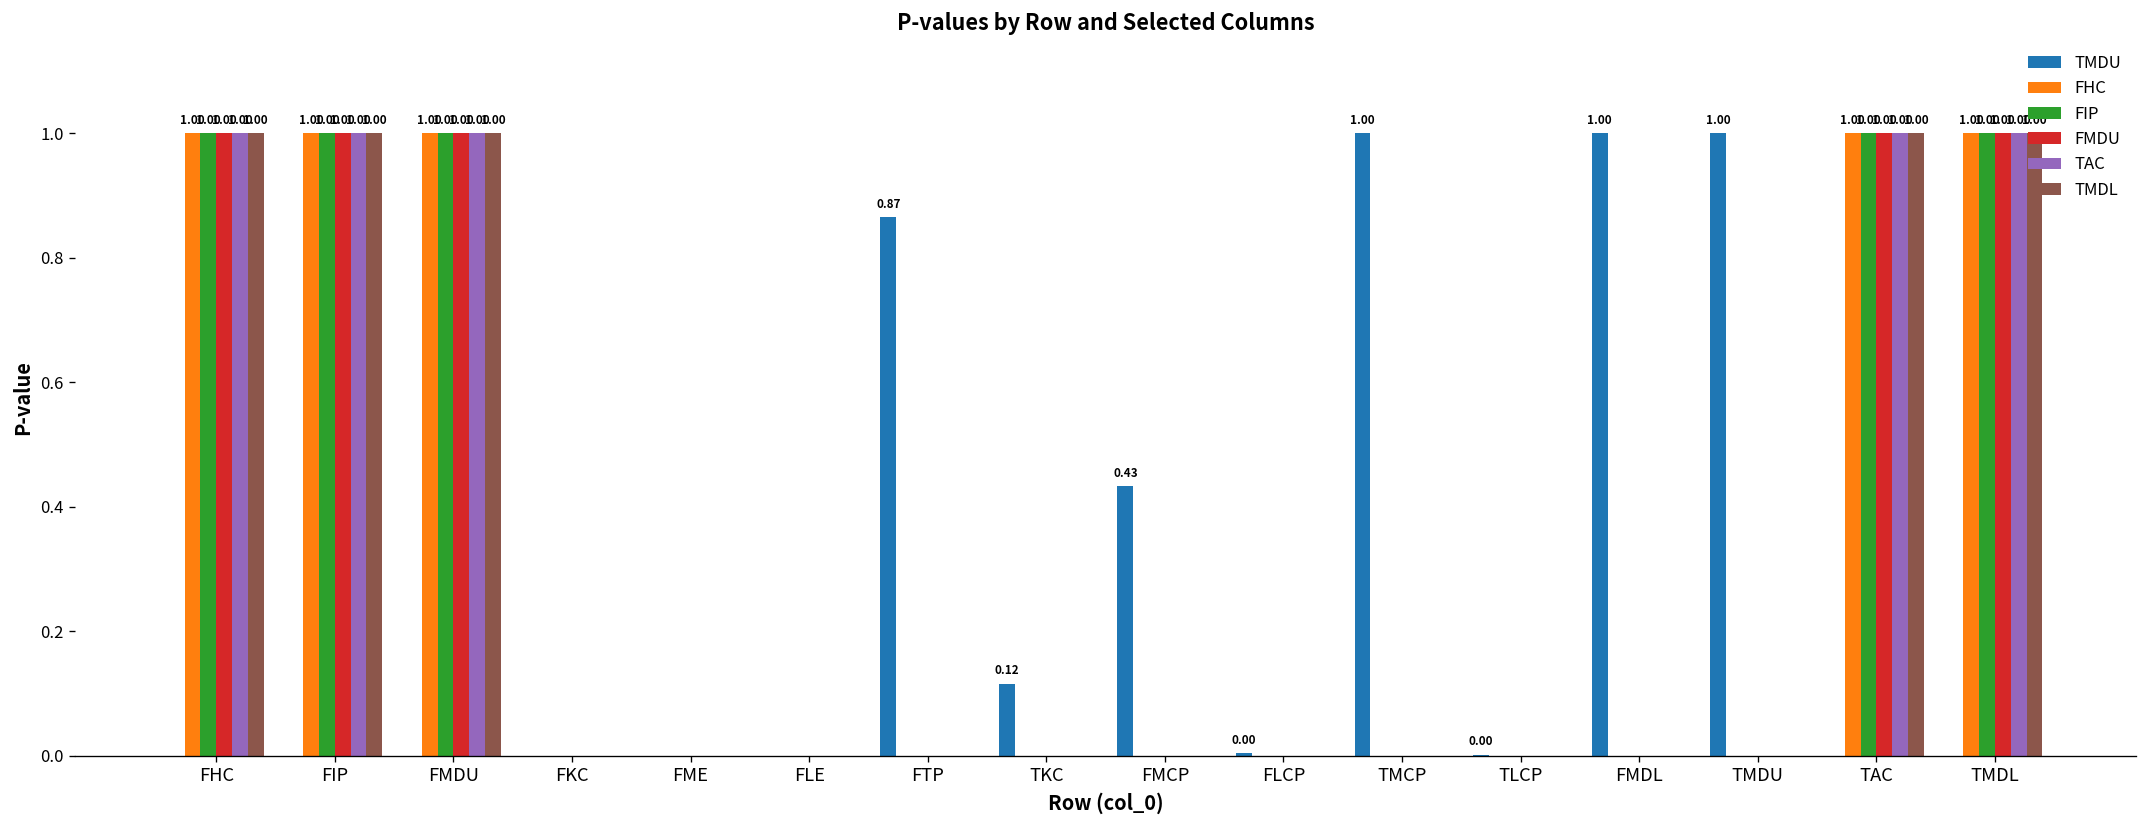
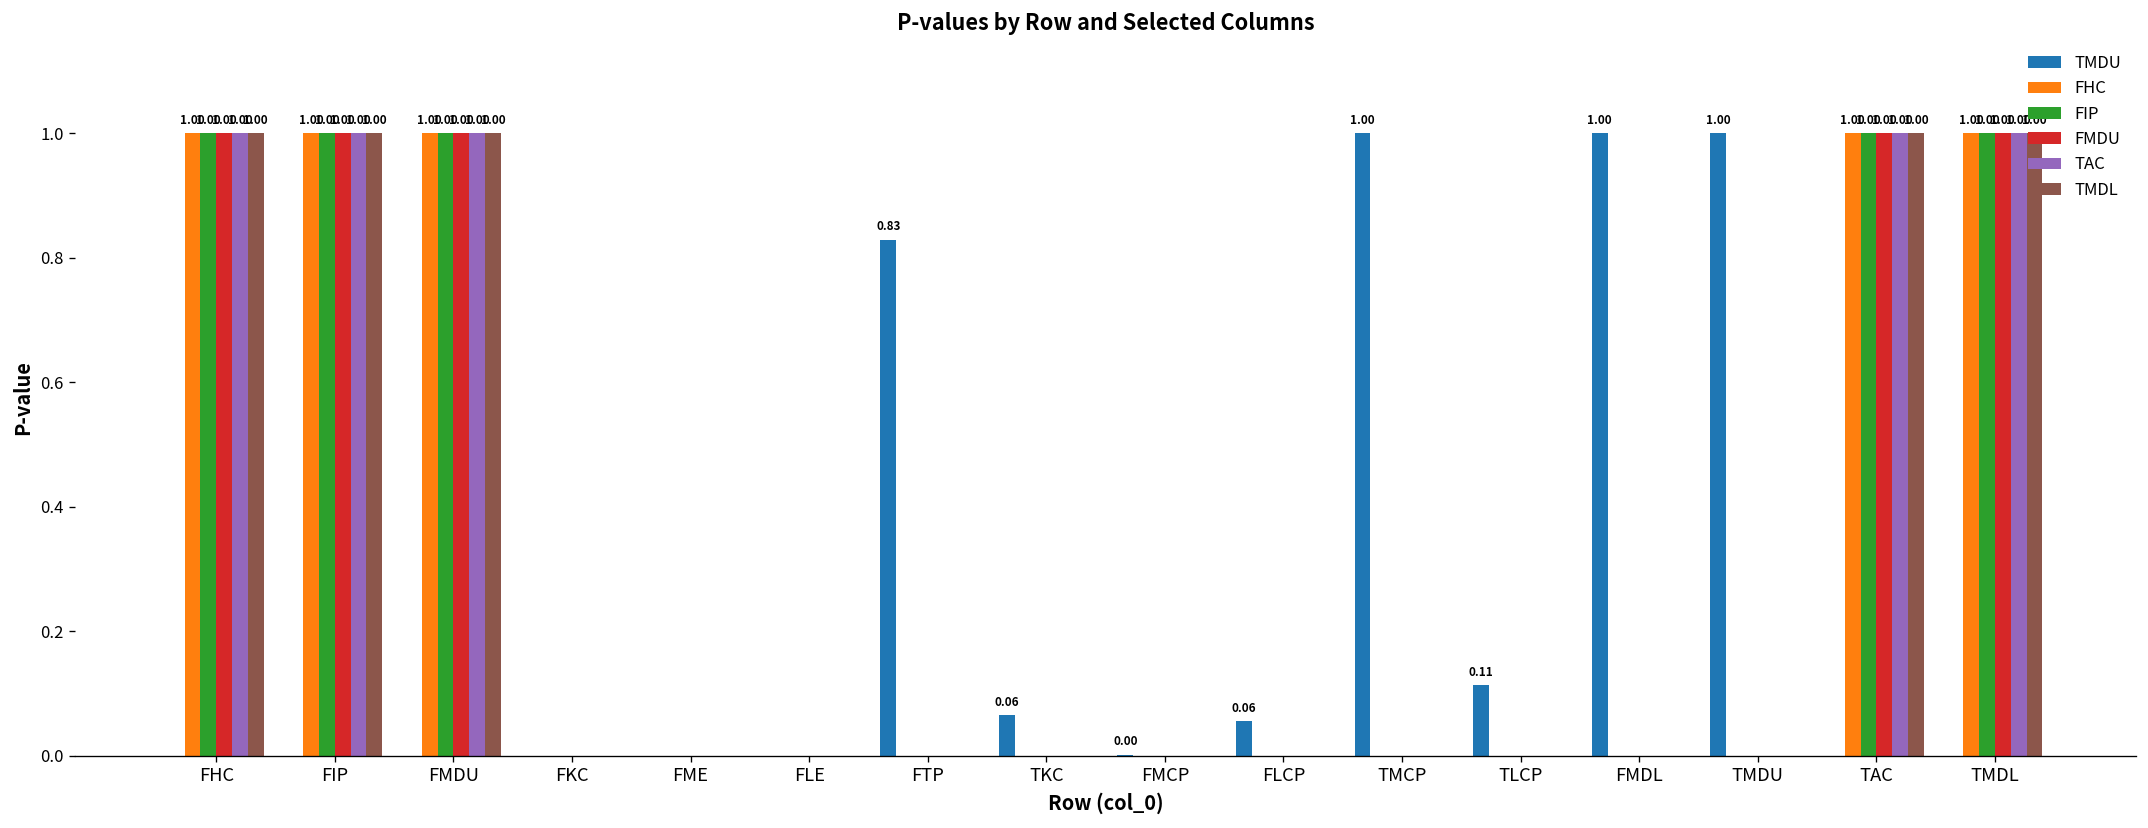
  {
    "TMDU": {
-     "FTP": 0.87,
-     "TKC": 0.12,
-     "FMCP": 0.43,
-     "FLCP": 0.00,
+     "FTP": 0.83,
+     "TKC": 0.06,
+     "FMCP": 0.00,
+     "FLCP": 0.06,
      "TMCP": 1.00,
-     "TLCP": 0.00,
+     "TLCP": 0.11,
      "FMDL": 1.00,
      "TMDU": 1.00
    }
  }
